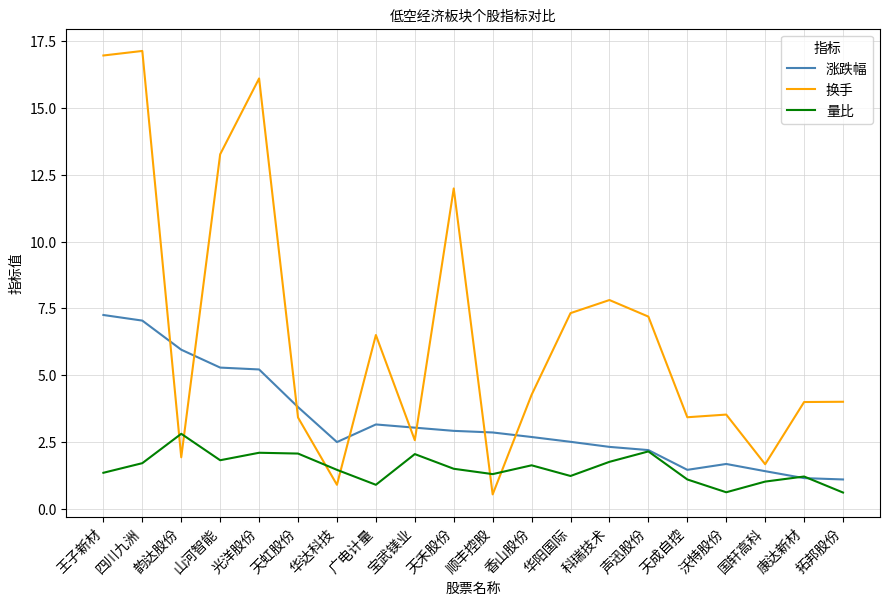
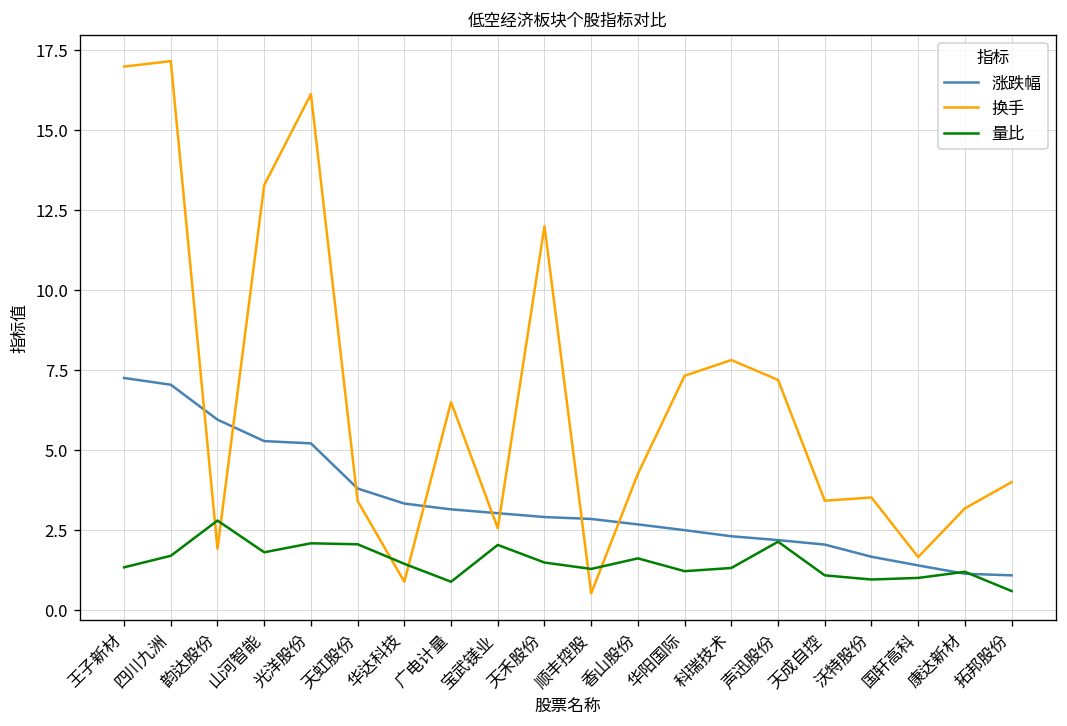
  {
    "涨跌幅": {
      "王子新材": 7.3,
      "四川九洲": 7.0,
      "韵达股份": 6.0,
      "山河智能": 5.3,
      "光洋股份": 5.2,
      "天虹股份": 3.8,
-     "华达科技": 2.5,
+     "华达科技": 3.3,
      "广电计量": 3.2,
      "宝武镁业": 3.0,
      "天禾股份": 2.9,
      "顺丰控股": 2.9,
      "香山股份": 2.7,
      "华阳国际": 2.5,
      "科瑞技术": 2.3,
-     "天成自控": 1.5,
+     "天成自控": 2.1,
      "沃特股份": 1.7,
      "国轩高科": 1.4,
      "拓邦股份": 1.1
    },
    "换手": {
      "王子新材": 17.0,
      "四川九洲": 17.1,
      "韵达股份": 1.9,
      "山河智能": 13.3,
      "光洋股份": 16.1,
      "天虹股份": 3.4,
      "华达科技": 0.9,
      "广电计量": 6.5,
      "宝武镁业": 2.6,
      "天禾股份": 12.0,
      "顺丰控股": 0.5,
      "香山股份": 4.3,
      "华阳国际": 7.3,
      "科瑞技术": 7.8,
      "声迅股份": 7.2,
      "天成自控": 3.4,
      "沃特股份": 3.5,
      "国轩高科": 1.7,
-     "康达新材": 4.0,
+     "康达新材": 3.2,
      "拓邦股份": 4.0
    },
    "量比": {
      "王子新材": 1.3,
      "四川九洲": 1.7,
      "韵达股份": 2.8,
      "山河智能": 1.8,
      "光洋股份": 2.1,
      "天虹股份": 2.1,
      "华达科技": 1.5,
      "广电计量": 0.9,
      "宝武镁业": 2.0,
      "天禾股份": 1.5,
      "顺丰控股": 1.3,
      "香山股份": 1.6,
      "华阳国际": 1.2,
-     "科瑞技术": 1.8,
+     "科瑞技术": 1.3,
      "天成自控": 1.1,
-     "沃特股份": 0.6,
+     "沃特股份": 1.0,
      "国轩高科": 1.0,
      "拓邦股份": 0.6
    }
  }
